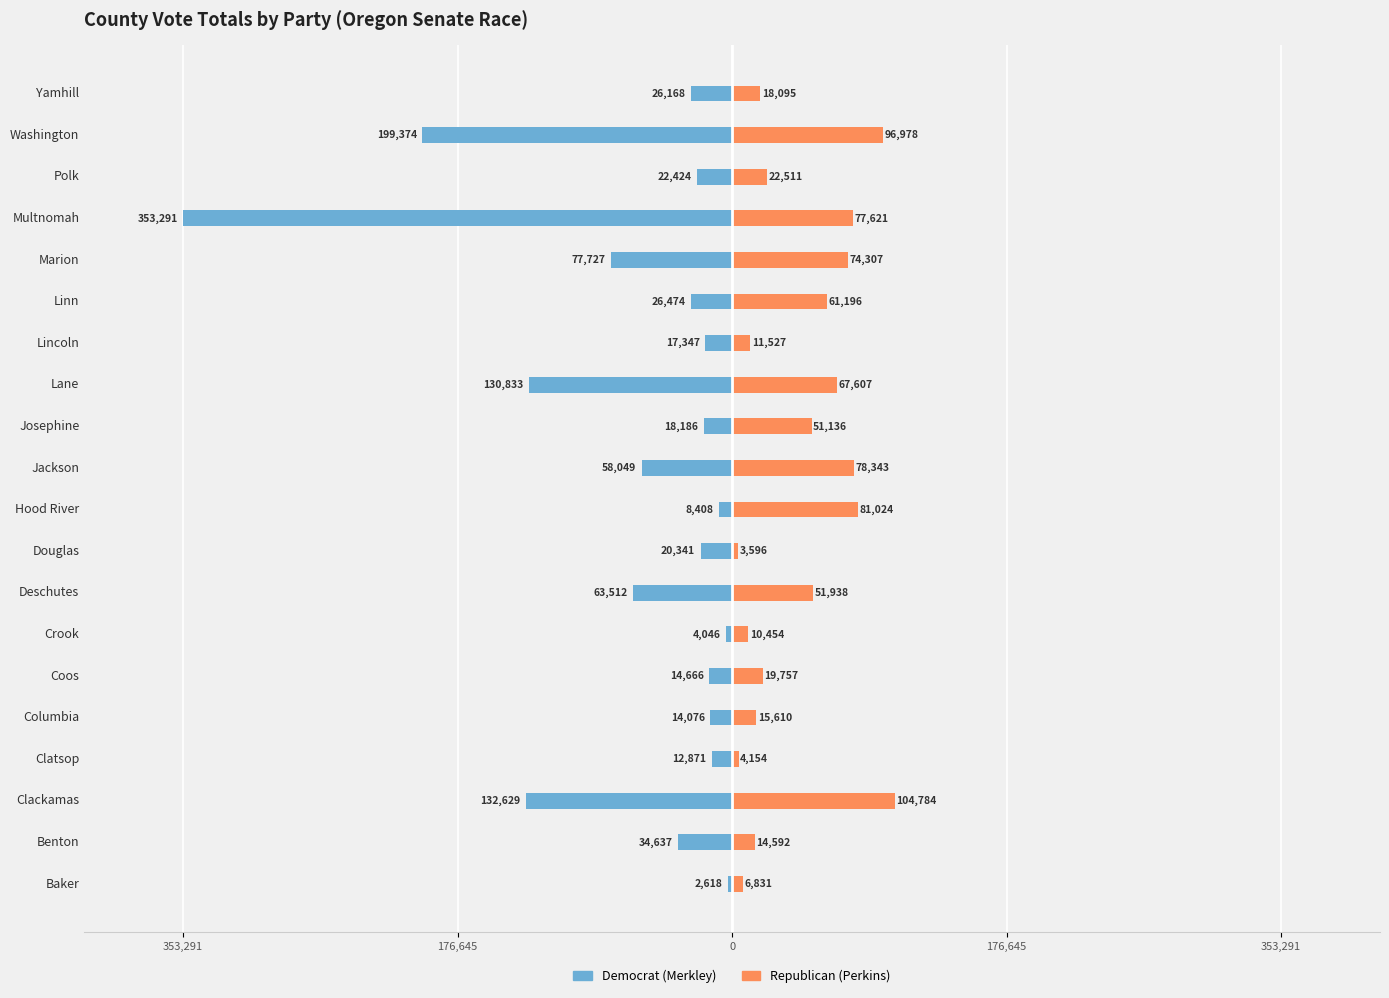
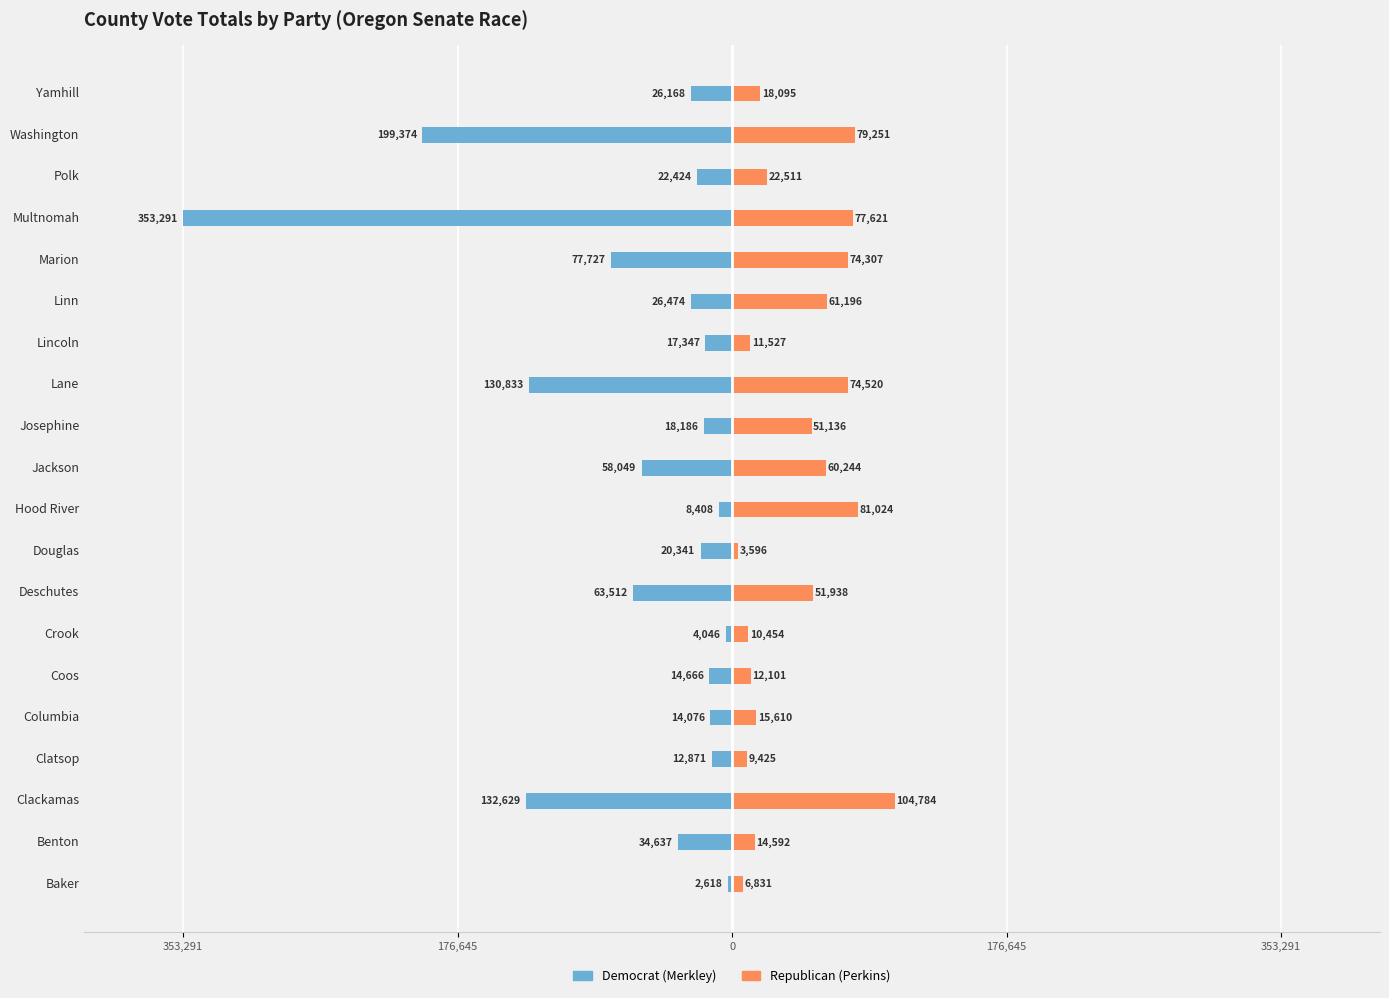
  {
    "Republican (Perkins)": {
      "Yamhill": "18,095",
-     "Washington": "96,978",
+     "Washington": "79,251",
      "Polk": "22,511",
      "Multnomah": "77,621",
      "Marion": "74,307",
      "Linn": "61,196",
      "Lincoln": "11,527",
-     "Lane": "67,607",
+     "Lane": "74,520",
      "Josephine": "51,136",
-     "Jackson": "78,343",
+     "Jackson": "60,244",
      "Hood River": "81,024",
      "Douglas": "3,596",
      "Deschutes": "51,938",
      "Crook": "10,454",
-     "Coos": "19,757",
+     "Coos": "12,101",
      "Columbia": "15,610",
-     "Clatsop": "4,154",
+     "Clatsop": "9,425",
      "Clackamas": "104,784",
      "Benton": "14,592",
      "Baker": "6,831"
    }
  }
